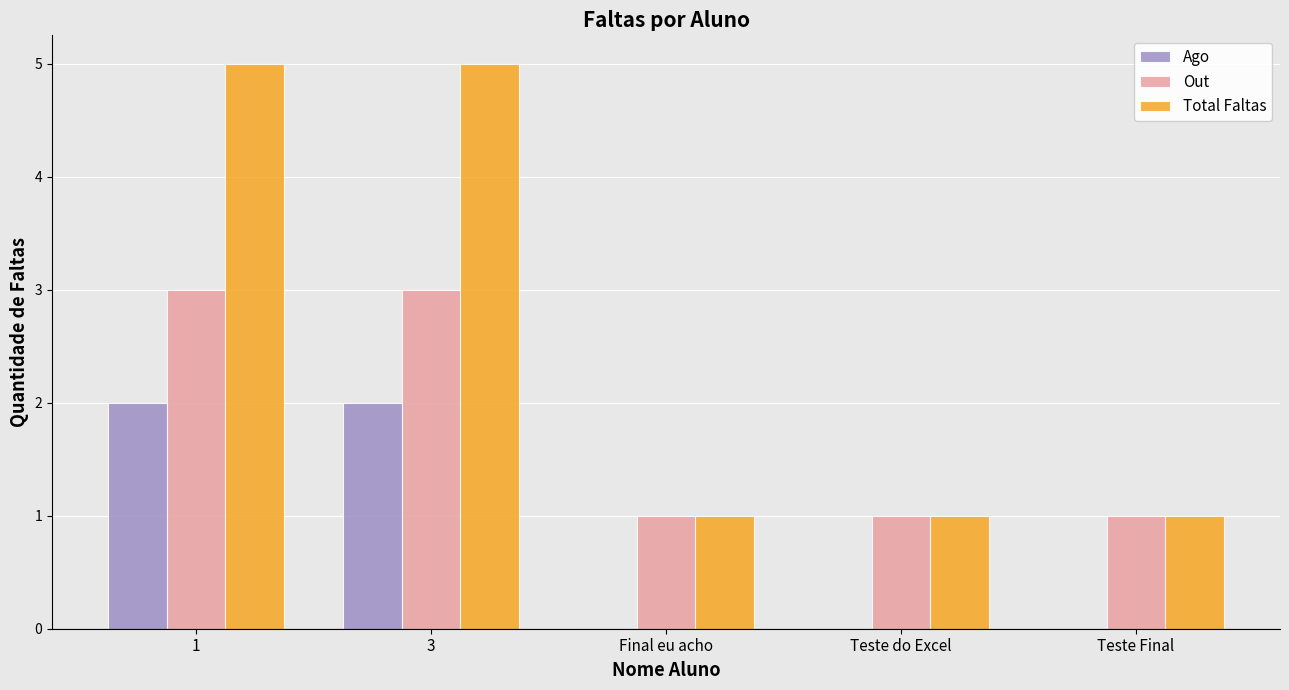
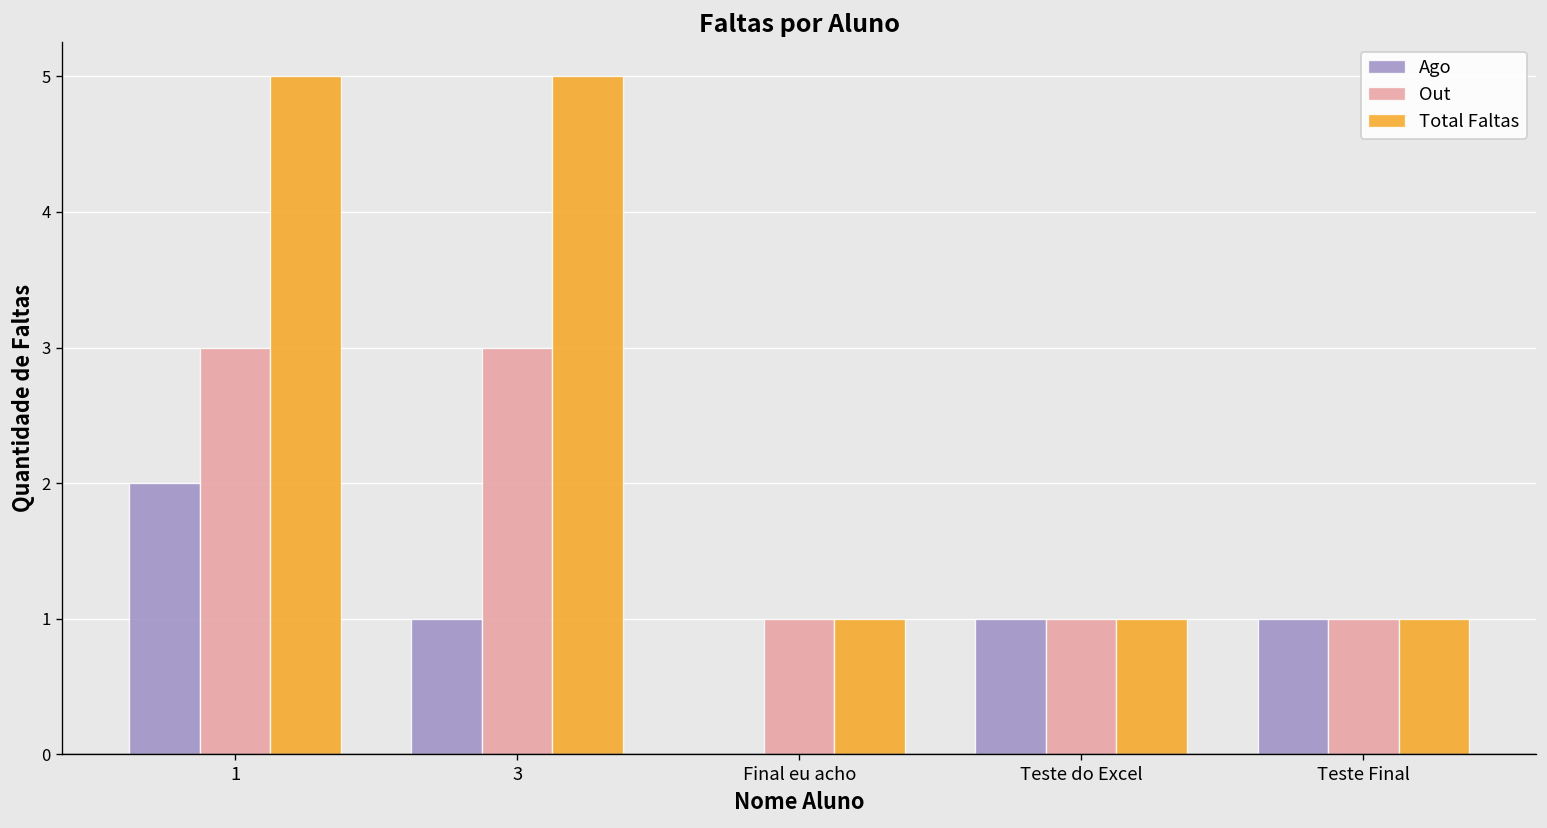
  {
    "Ago": {
      "1": 2,
-     "3": 2,
+     "3": 1,
      "Final eu acho": 0,
-     "Teste do Excel": 0,
-     "Teste Final": 0
+     "Teste do Excel": 1,
+     "Teste Final": 1
    },
    "Out": {
      "1": 3,
      "3": 3,
      "Final eu acho": 1,
      "Teste do Excel": 1,
      "Teste Final": 1
    },
    "Total Faltas": {
      "1": 5,
      "3": 5,
      "Final eu acho": 1,
      "Teste do Excel": 1,
      "Teste Final": 1
    }
  }
